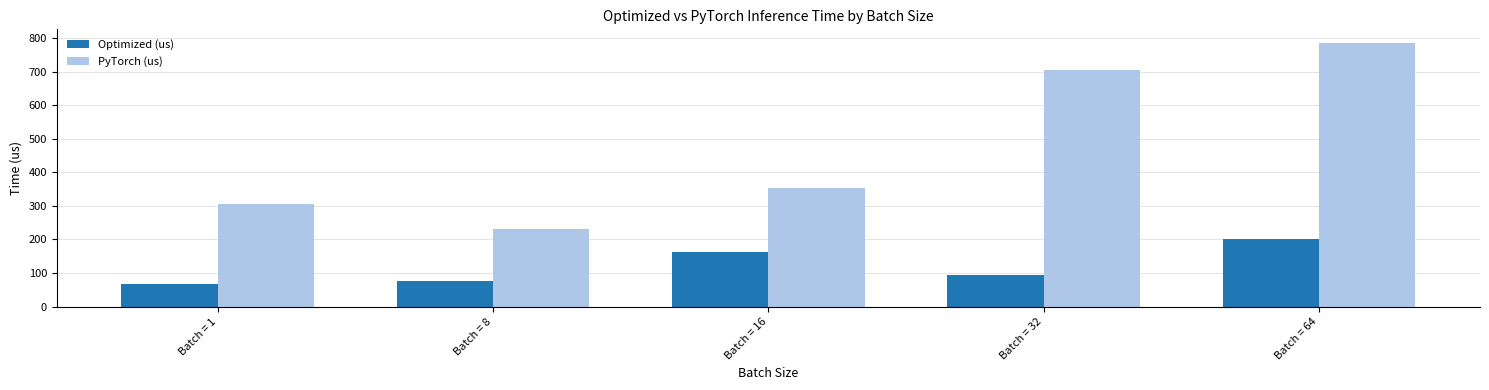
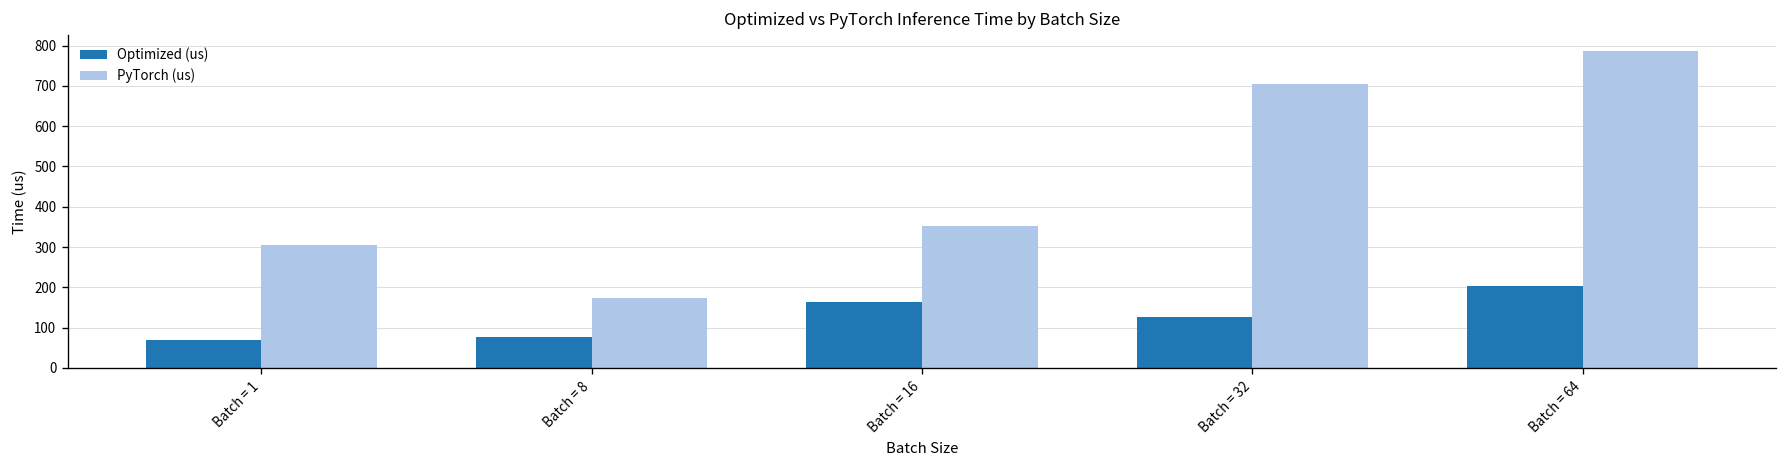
  {
    "Optimized (us)": {
      "Batch = 1": 70,
      "Batch = 8": 80,
      "Batch = 16": 160,
-     "Batch = 32": 100,
+     "Batch = 32": 130,
      "Batch = 64": 200
    },
    "PyTorch (us)": {
      "Batch = 1": 300,
-     "Batch = 8": 230,
+     "Batch = 8": 170,
      "Batch = 16": 350,
      "Batch = 32": 700,
      "Batch = 64": 790
    }
  }
